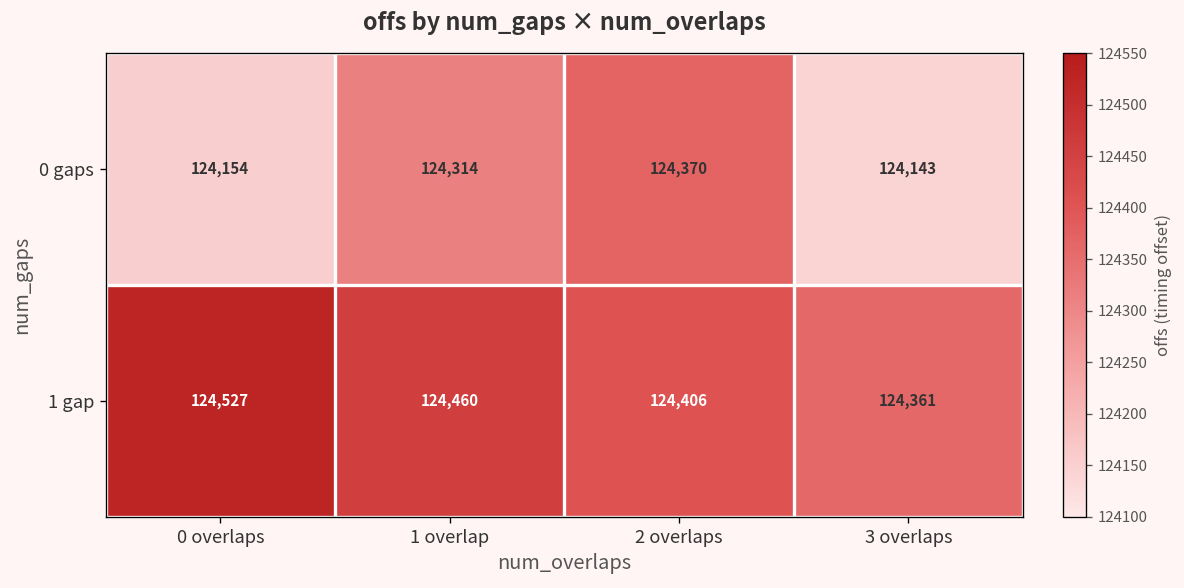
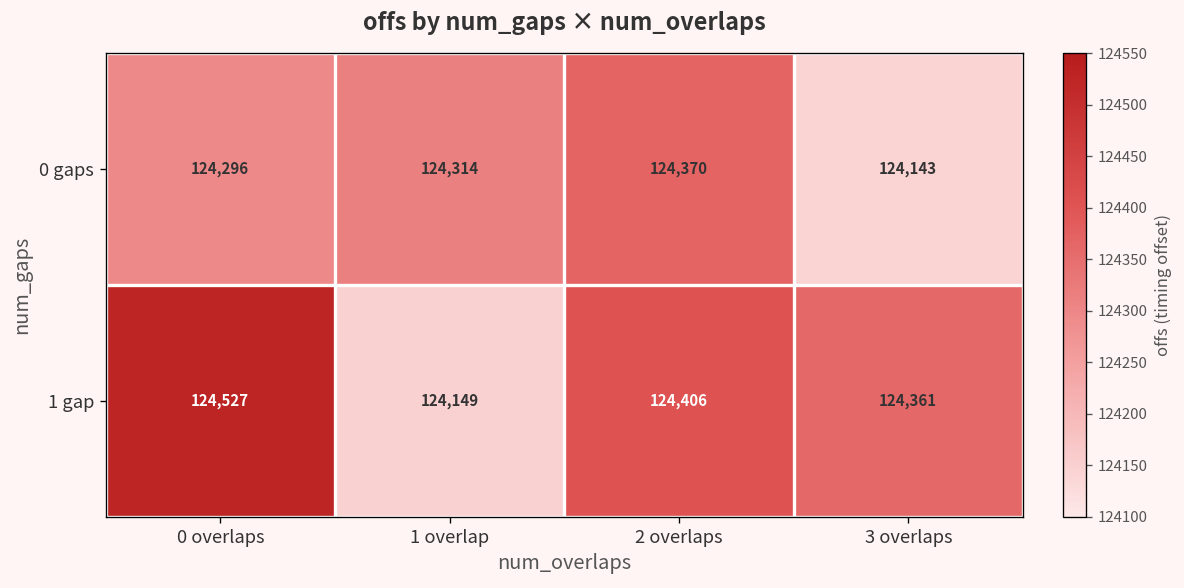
  {
    "0 gaps": {
-     "0 overlaps": "124,154",
+     "0 overlaps": "124,296",
      "1 overlap": "124,314",
      "2 overlaps": "124,370",
      "3 overlaps": "124,143"
    },
    "1 gap": {
      "0 overlaps": "124,527",
-     "1 overlap": "124,460",
+     "1 overlap": "124,149",
      "2 overlaps": "124,406",
      "3 overlaps": "124,361"
    }
  }
